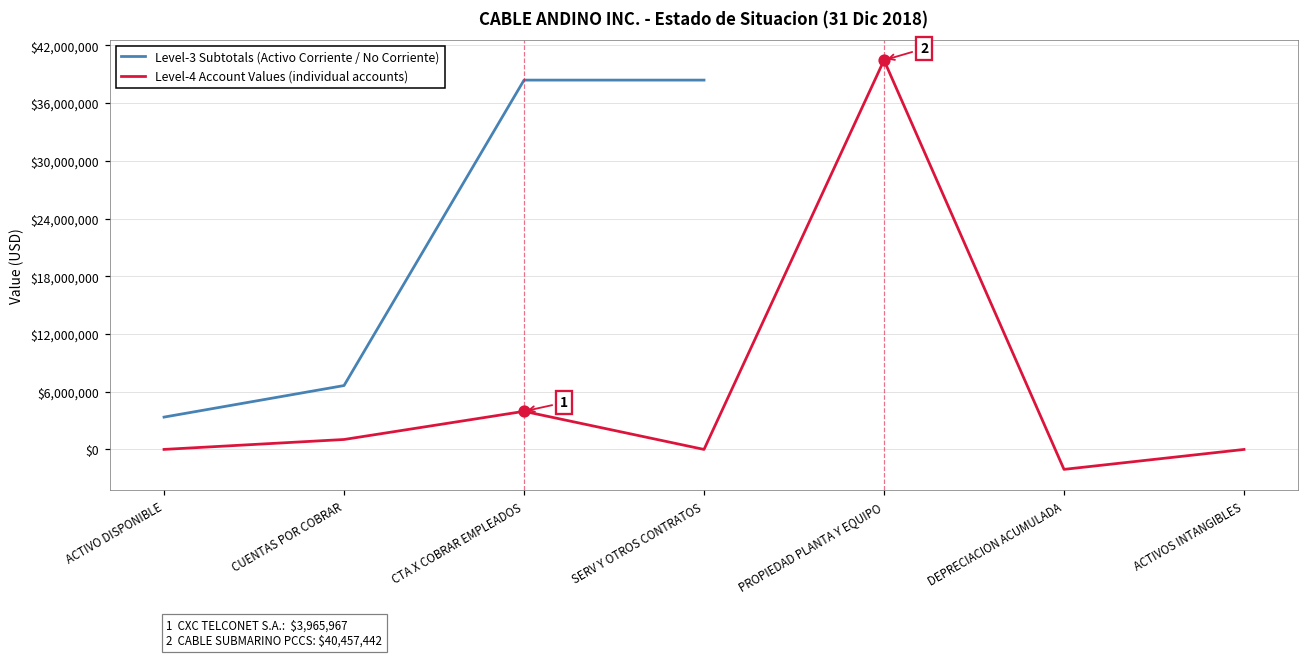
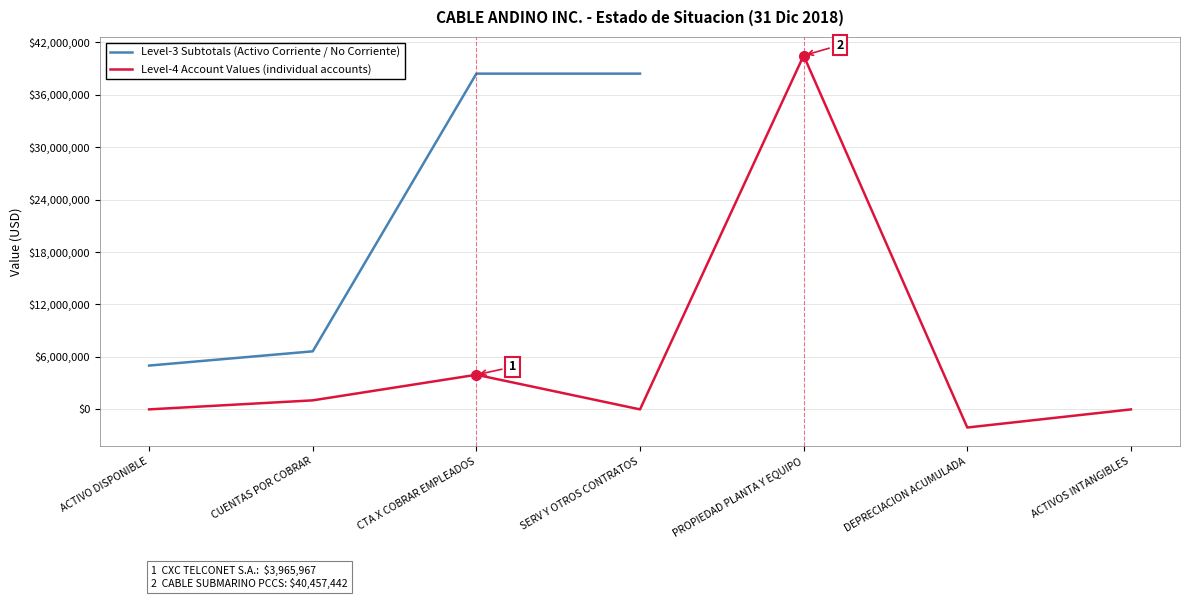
  {
    "Level-3 Subtotals (Activo Corriente / No Corriente)": {
-     "ACTIVO DISPONIBLE": "$3,000,000",
+     "ACTIVO DISPONIBLE": "$5,000,000",
      "CUENTAS POR COBRAR": "$7,000,000",
      "CTA X COBRAR EMPLEADOS": "$38,000,000",
      "SERV Y OTROS CONTRATOS": "$38,000,000"
    }
  }
